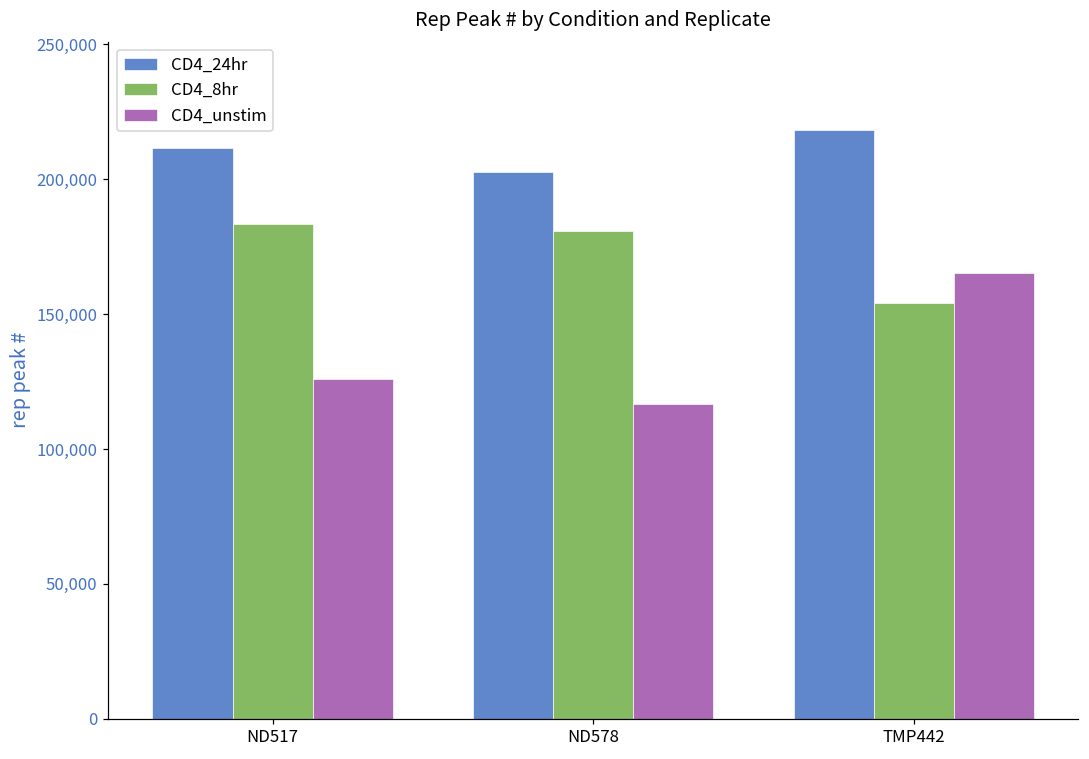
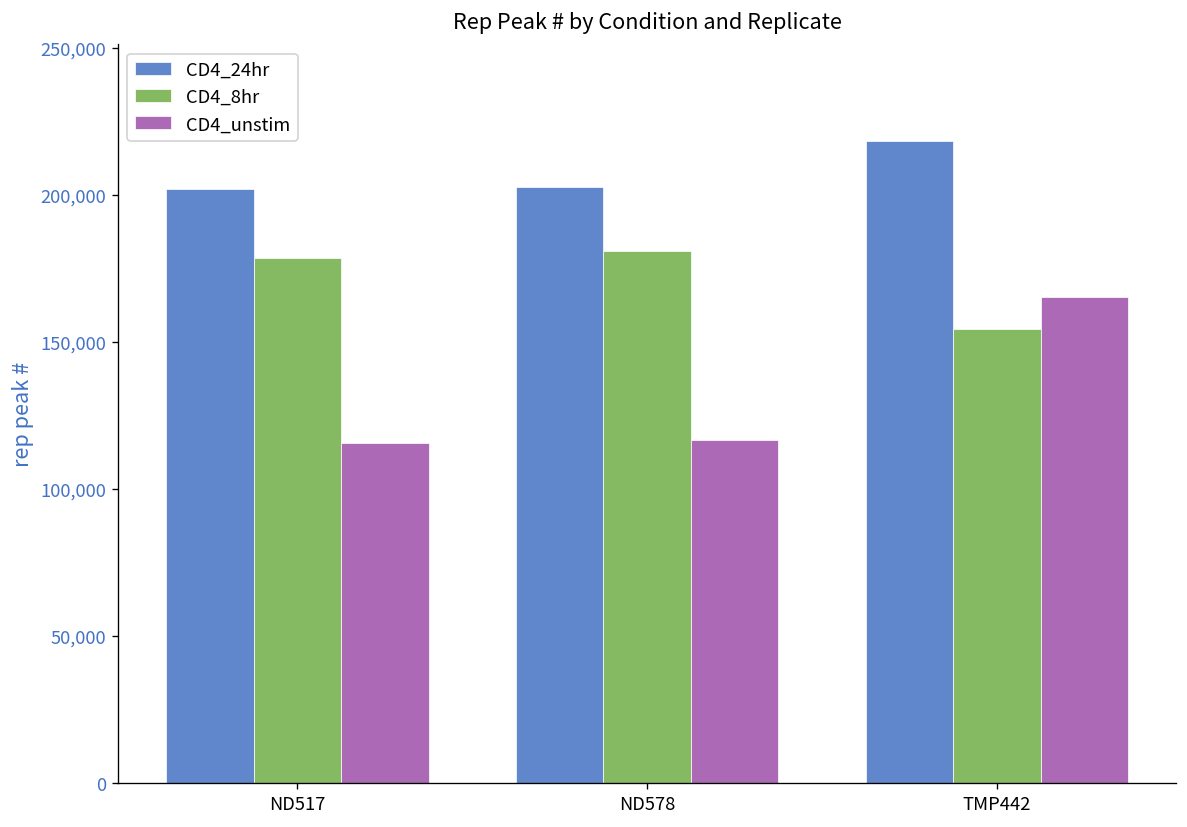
  {
    "CD4_24hr": {
-     "ND517": "211,000",
+     "ND517": "202,000",
      "ND578": "203,000",
      "TMP442": "218,000"
    },
    "CD4_8hr": {
-     "ND517": "183,000",
+     "ND517": "178,000",
      "ND578": "181,000",
      "TMP442": "154,000"
    },
    "CD4_unstim": {
-     "ND517": "126,000",
+     "ND517": "116,000",
      "ND578": "117,000",
      "TMP442": "165,000"
    }
  }
